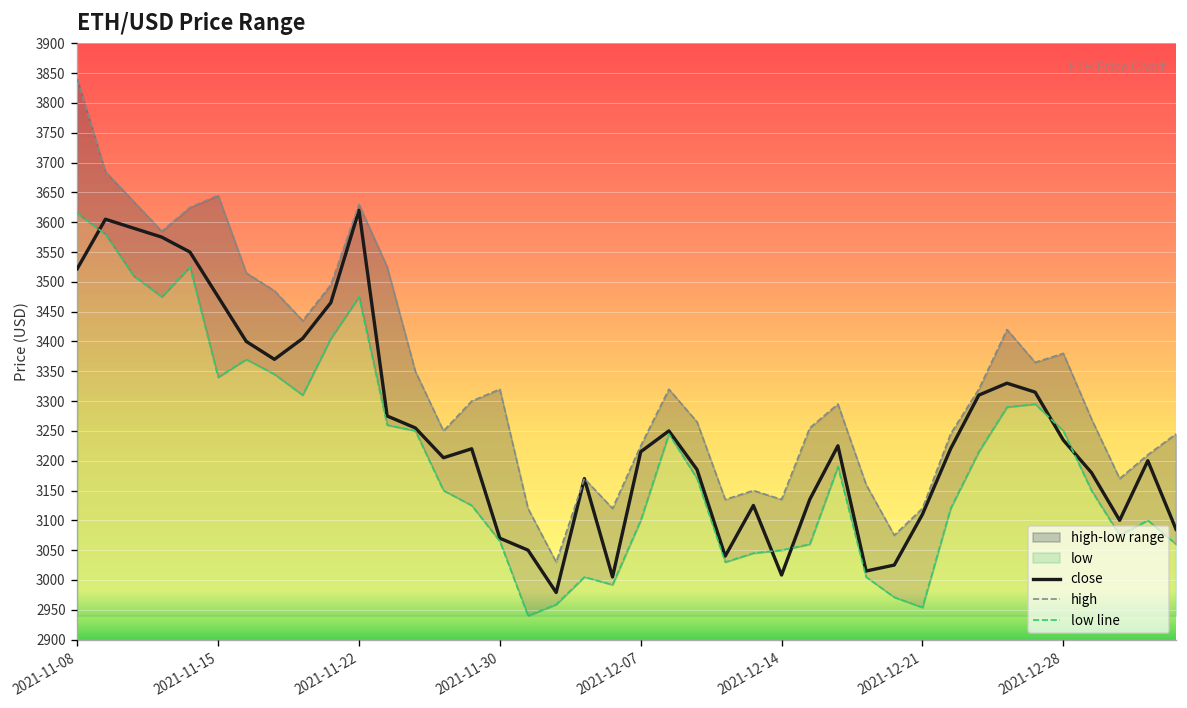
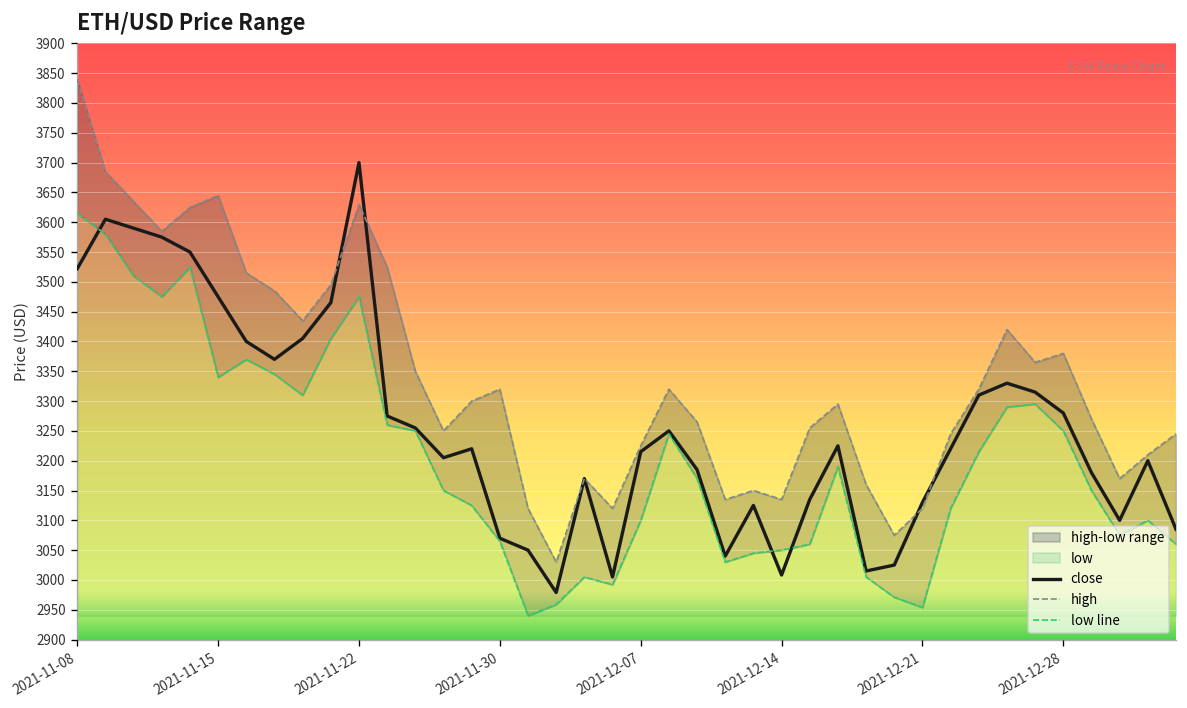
  {
    "close": {
      "2021-11-08": 3520,
      "2021-11-15": 3480,
-     "2021-11-22": 3620,
+     "2021-11-22": 3700,
      "2021-12-07": 3220,
      "2021-12-14": 3010,
-     "2021-12-21": 3110,
-     "2021-12-28": 3230
+     "2021-12-21": 3130,
+     "2021-12-28": 3280
    }
  }
